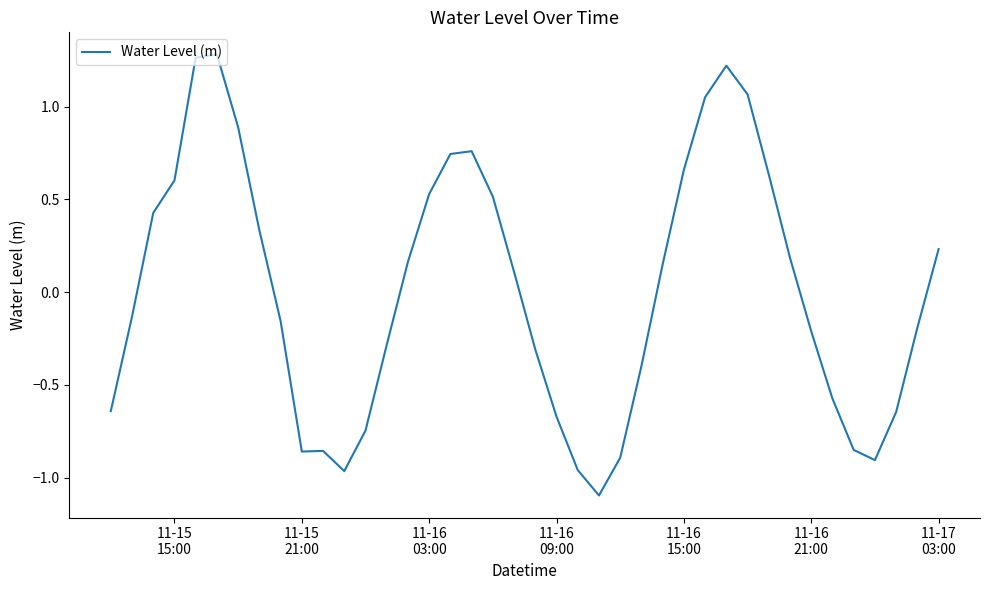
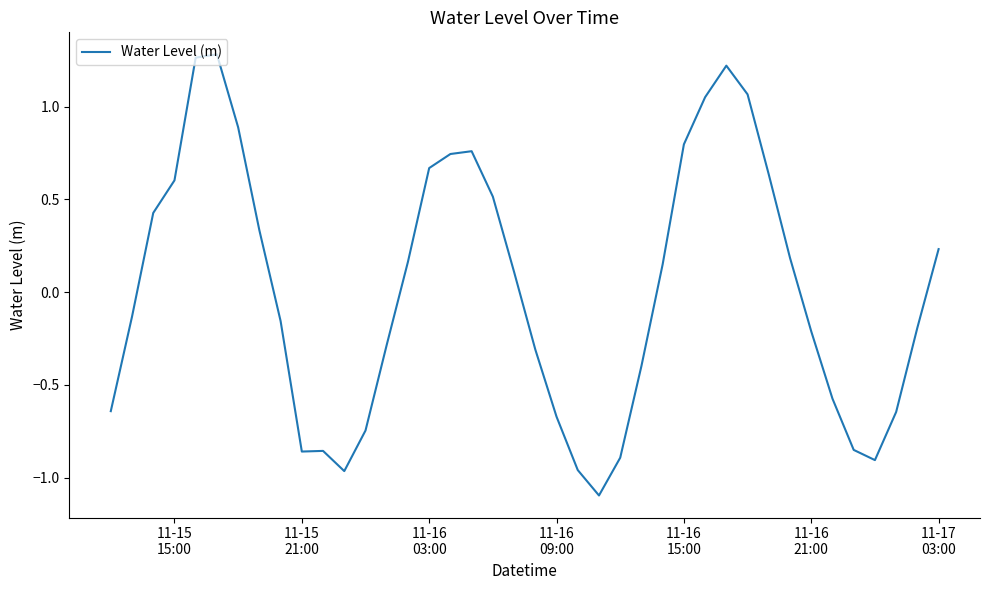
  {
    "11-15 15:00": 0.60,
    "11-15 21:00": -0.86,
-   "11-16 03:00": 0.53,
+   "11-16 03:00": 0.67,
    "11-16 09:00": -0.67,
-   "11-16 15:00": 0.66,
+   "11-16 15:00": 0.80,
    "11-16 21:00": -0.21,
    "11-17 03:00": 0.23
  }
